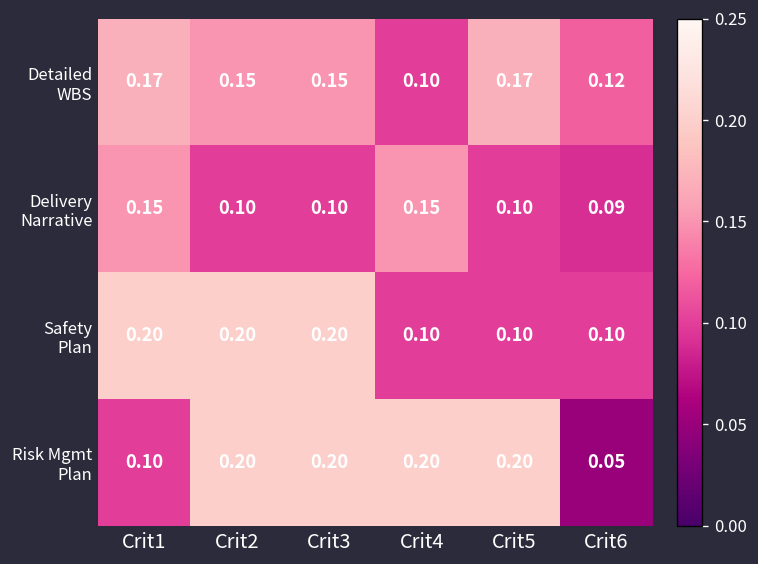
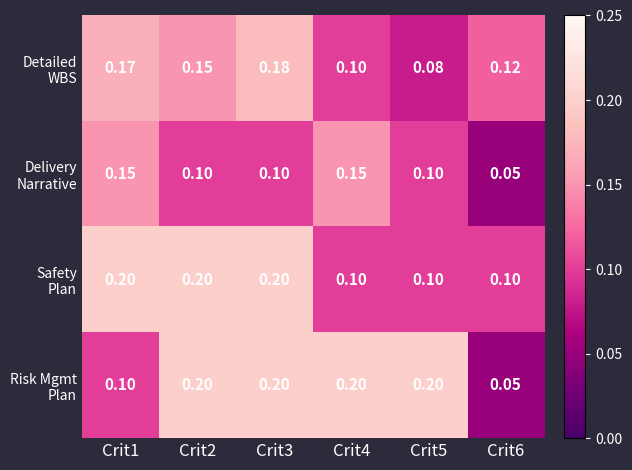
  {
    "Detailed WBS": {
      "Crit1": 0.17,
      "Crit2": 0.15,
-     "Crit3": 0.15,
+     "Crit3": 0.18,
      "Crit4": 0.10,
-     "Crit5": 0.17,
+     "Crit5": 0.08,
      "Crit6": 0.12
    },
    "Delivery Narrative": {
      "Crit1": 0.15,
      "Crit2": 0.10,
      "Crit3": 0.10,
      "Crit4": 0.15,
      "Crit5": 0.10,
-     "Crit6": 0.09
+     "Crit6": 0.05
    },
    "Safety Plan": {
      "Crit1": 0.20,
      "Crit2": 0.20,
      "Crit3": 0.20,
      "Crit4": 0.10,
      "Crit5": 0.10,
      "Crit6": 0.10
    },
    "Risk Mgmt Plan": {
      "Crit1": 0.10,
      "Crit2": 0.20,
      "Crit3": 0.20,
      "Crit4": 0.20,
      "Crit5": 0.20,
      "Crit6": 0.05
    }
  }
